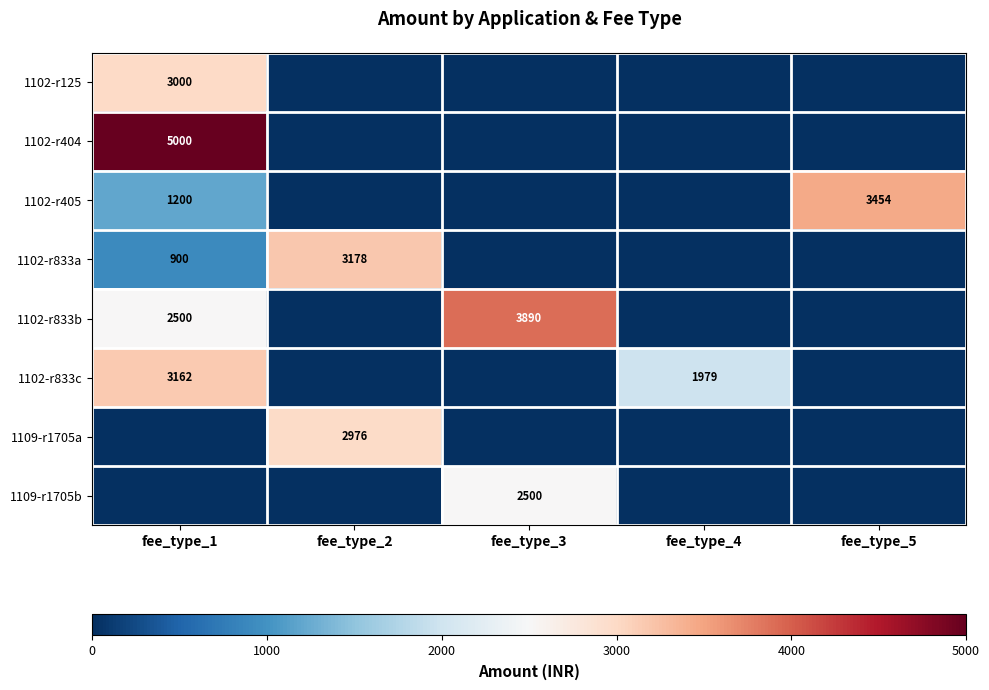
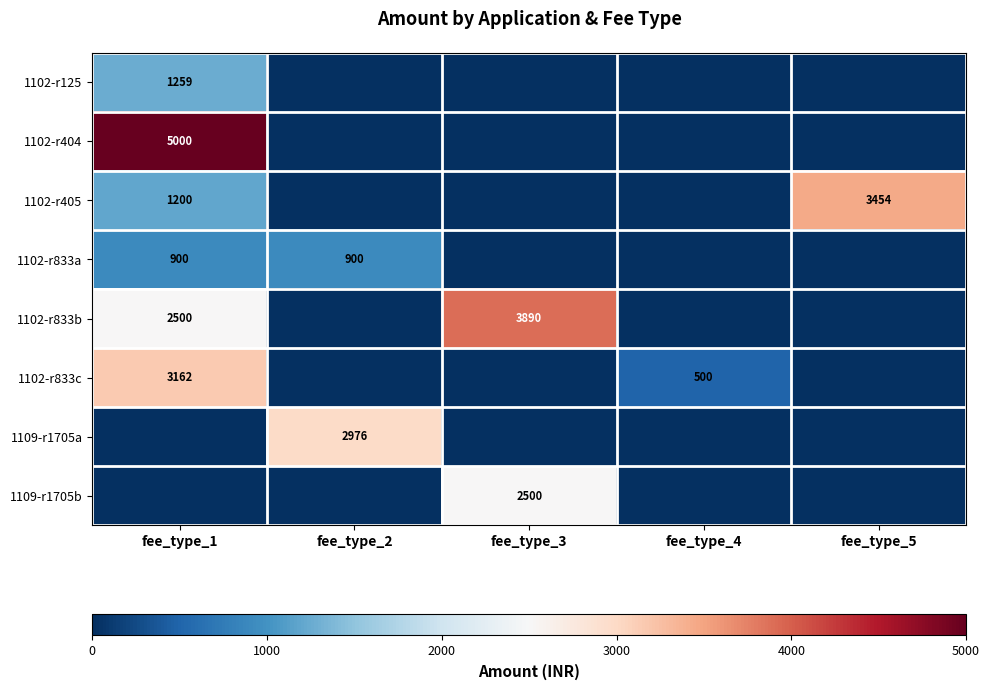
  {
    "1102-r125": {
-     "fee_type_1": 3000
+     "fee_type_1": 1259
    },
    "1102-r404": {
      "fee_type_1": 5000
    },
    "1102-r405": {
      "fee_type_1": 1200,
      "fee_type_5": 3454
    },
    "1102-r833a": {
      "fee_type_1": 900,
-     "fee_type_2": 3178
+     "fee_type_2": 900
    },
    "1102-r833b": {
      "fee_type_1": 2500,
      "fee_type_3": 3890
    },
    "1102-r833c": {
      "fee_type_1": 3162,
-     "fee_type_4": 1979
+     "fee_type_4": 500
    },
    "1109-r1705a": {
      "fee_type_2": 2976
    },
    "1109-r1705b": {
      "fee_type_3": 2500
    }
  }
